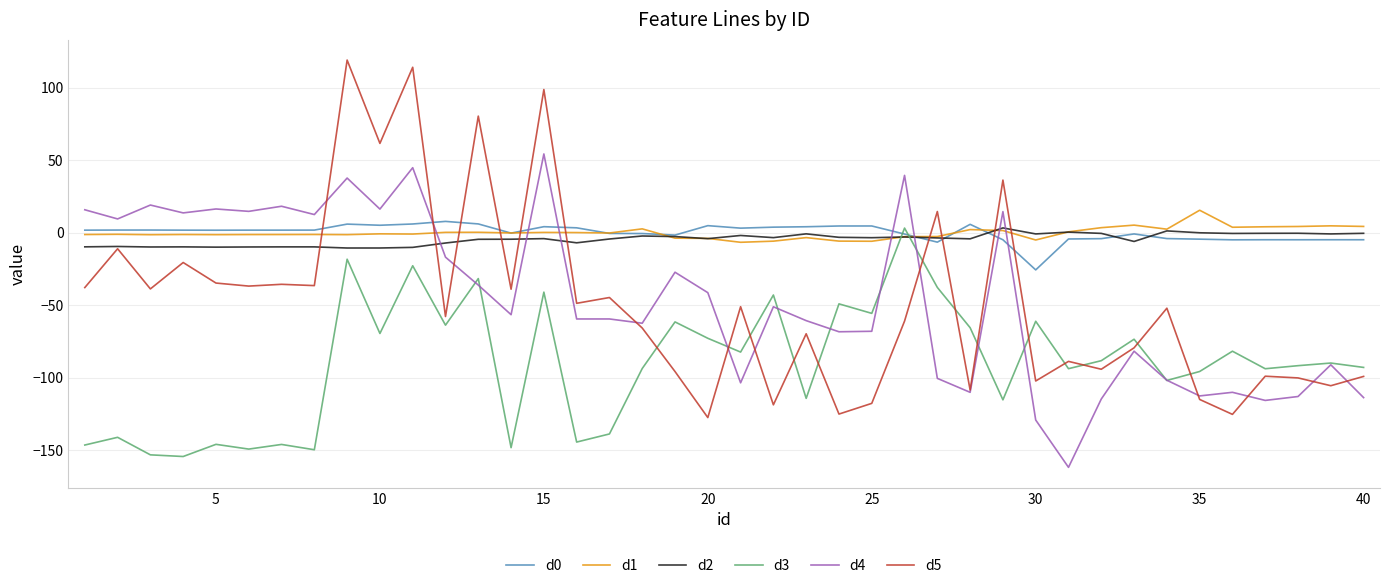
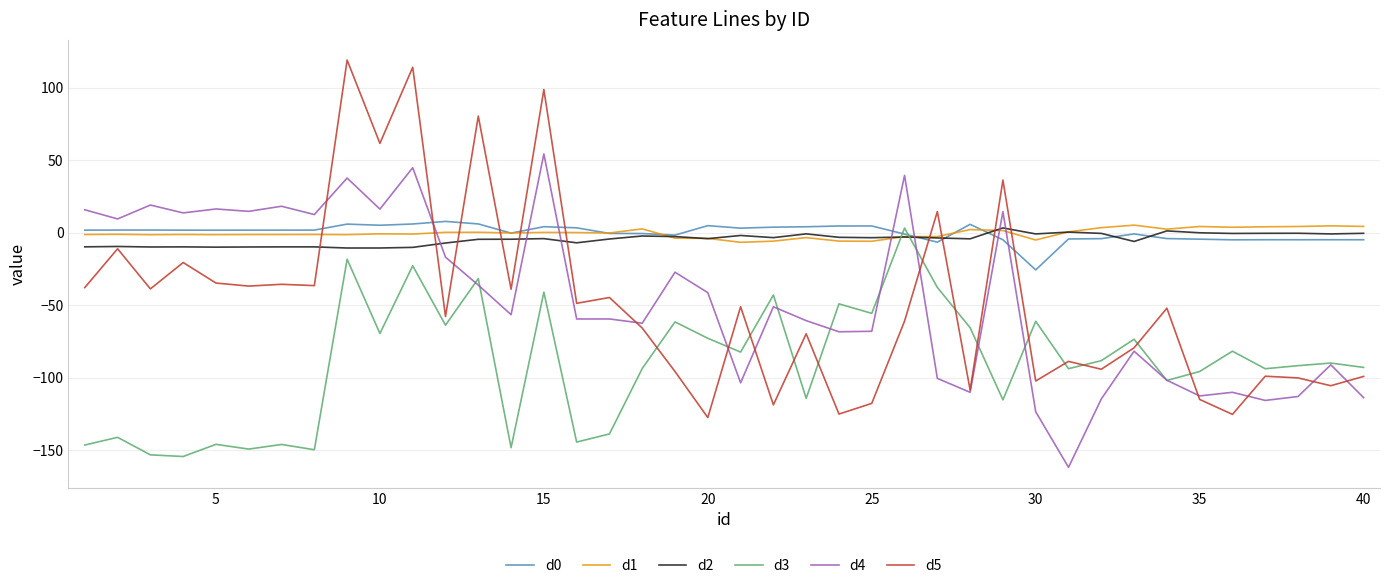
  {
    "d0": {
      "5": 2,
      "10": 5,
      "15": 4,
      "20": 5,
      "25": 5,
      "30": -26,
      "35": -4,
      "40": -5
    },
    "d1": {
      "5": -1,
      "10": -1,
      "15": 0,
      "25": -6,
      "30": -5,
-     "35": 15,
+     "35": 4,
      "40": 4
    },
    "d2": {
      "5": -10,
      "10": -11,
      "15": -4,
      "25": -3,
      "30": -1,
      "35": 0,
      "40": 0
    },
    "d3": {
      "5": -146,
      "10": -69,
      "15": -41,
      "20": -73,
      "25": -56,
      "30": -61,
      "35": -96,
      "40": -93
    },
    "d4": {
      "5": 16,
      "10": 16,
      "15": 54,
      "20": -41,
      "25": -68,
-     "30": -129,
+     "30": -123,
      "35": -113,
      "40": -114
    },
    "d5": {
      "5": -35,
      "10": 62,
      "15": 99,
      "20": -127,
      "25": -118,
      "30": -102,
      "35": -115,
      "40": -99
    }
  }
